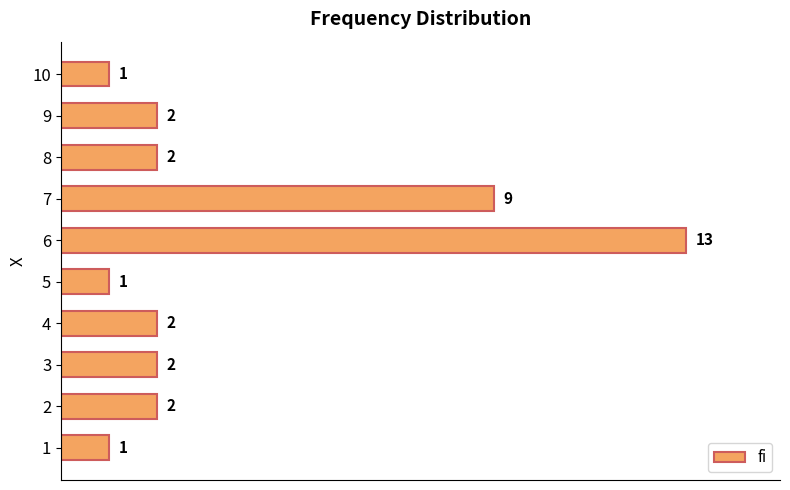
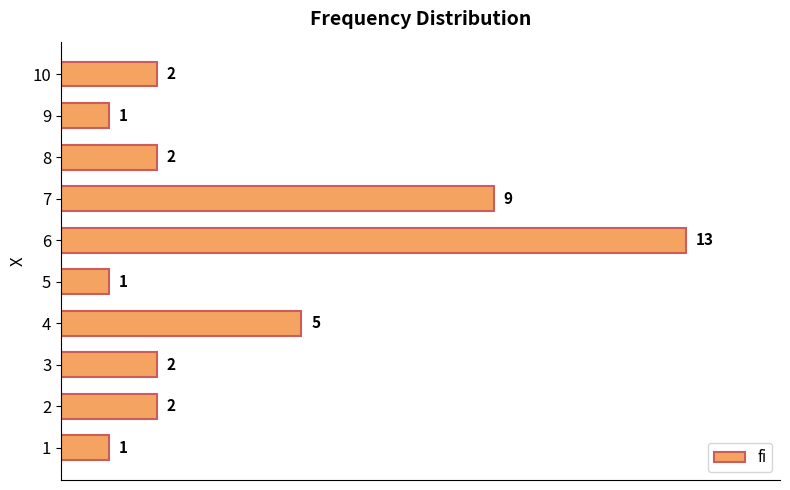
  {
-   "10": 1,
-   "9": 2,
+   "10": 2,
+   "9": 1,
    "8": 2,
    "7": 9,
    "6": 13,
    "5": 1,
-   "4": 2,
+   "4": 5,
    "3": 2,
    "2": 2,
    "1": 1
  }
